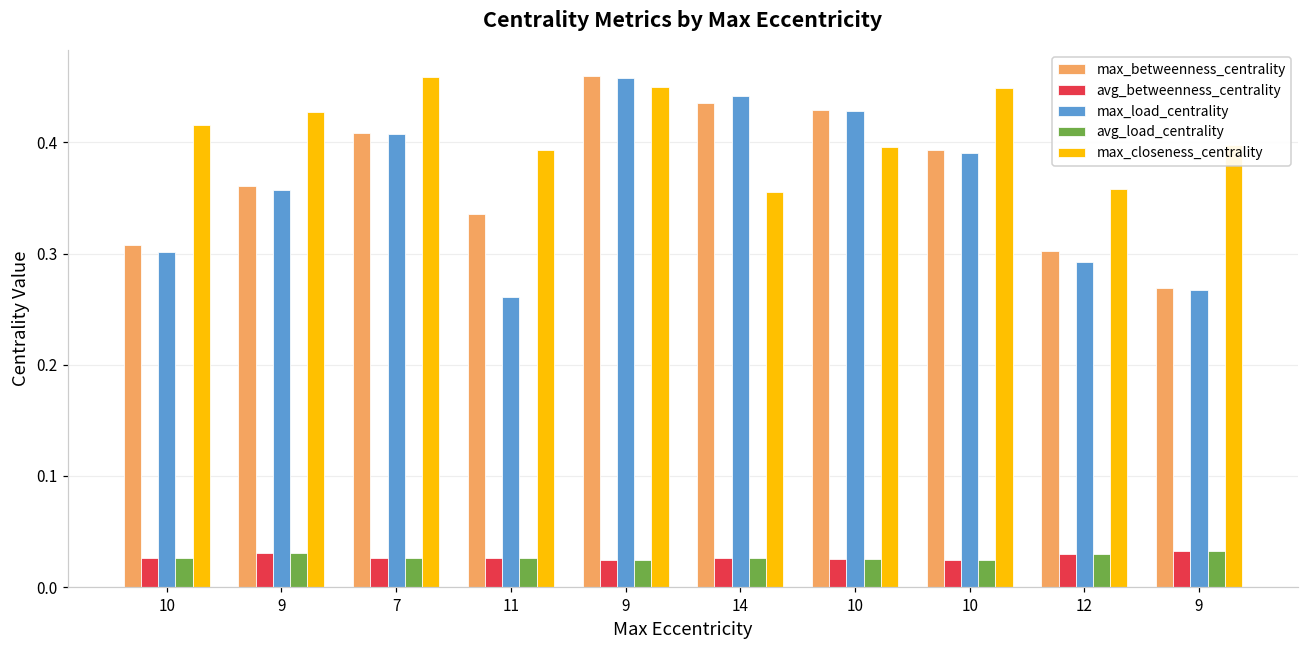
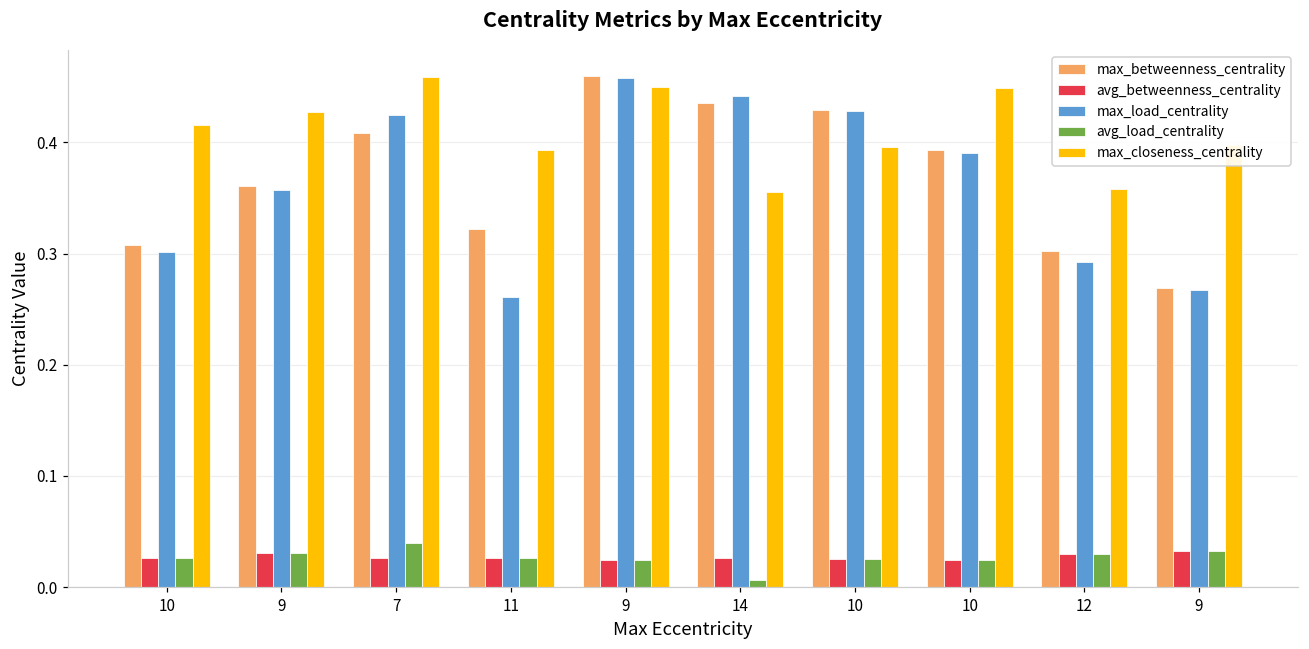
  {
    "max_betweenness_centrality": {
      "7": 0.408,
-     "11": 0.336,
+     "11": 0.322,
      "14": 0.436,
      "12": 0.302
    },
    "avg_betweenness_centrality": {
      "7": 0.026,
      "11": 0.026,
      "14": 0.026,
      "12": 0.030
    },
    "max_load_centrality": {
-     "7": 0.407,
+     "7": 0.425,
      "11": 0.261,
      "14": 0.442,
      "12": 0.292
    },
    "avg_load_centrality": {
-     "7": 0.026,
+     "7": 0.039,
      "11": 0.026,
-     "14": 0.026,
+     "14": 0.007,
      "12": 0.030
    },
    "max_closeness_centrality": {
      "7": 0.459,
      "11": 0.393,
      "14": 0.355,
      "12": 0.358
    }
  }
